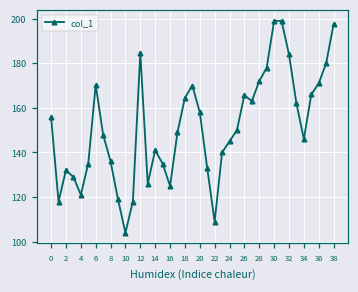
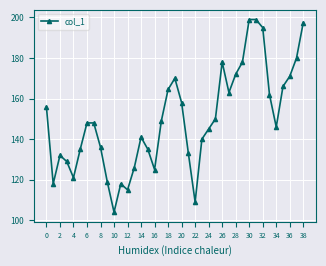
  {
    "0": 156,
    "2": 132,
    "4": 121,
-   "6": 170,
+   "6": 148,
    "8": 136,
    "10": 104,
-   "12": 185,
+   "12": 115,
    "14": 141,
    "16": 125,
    "18": 165,
    "20": 158,
    "22": 109,
    "24": 145,
-   "26": 166,
+   "26": 178,
    "28": 172,
    "30": 199,
-   "32": 184,
+   "32": 195,
    "34": 146,
    "36": 171,
    "38": 198
  }
